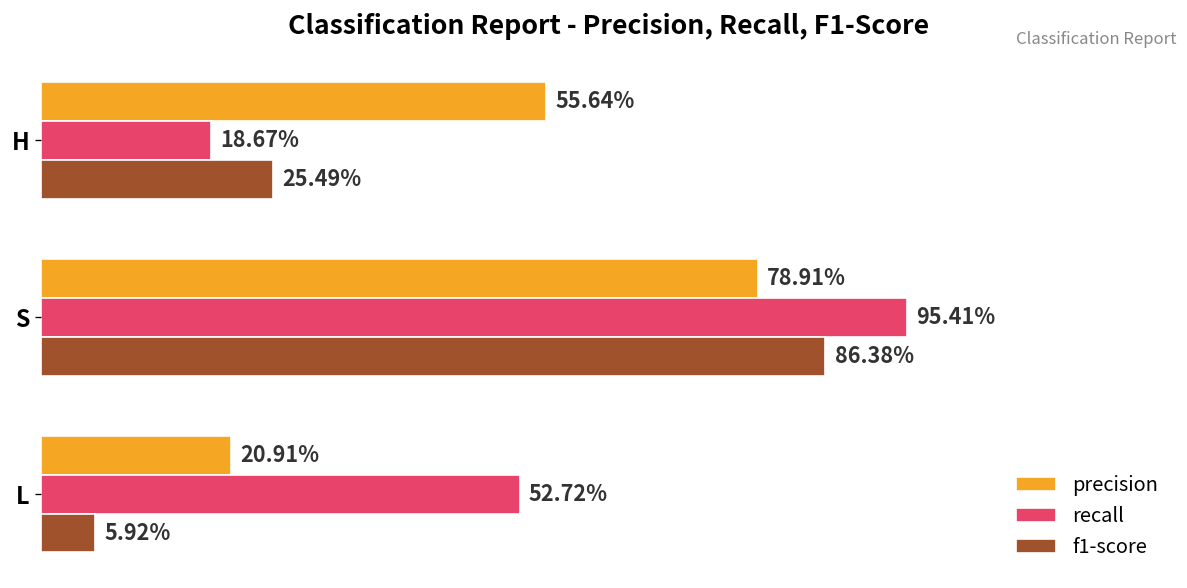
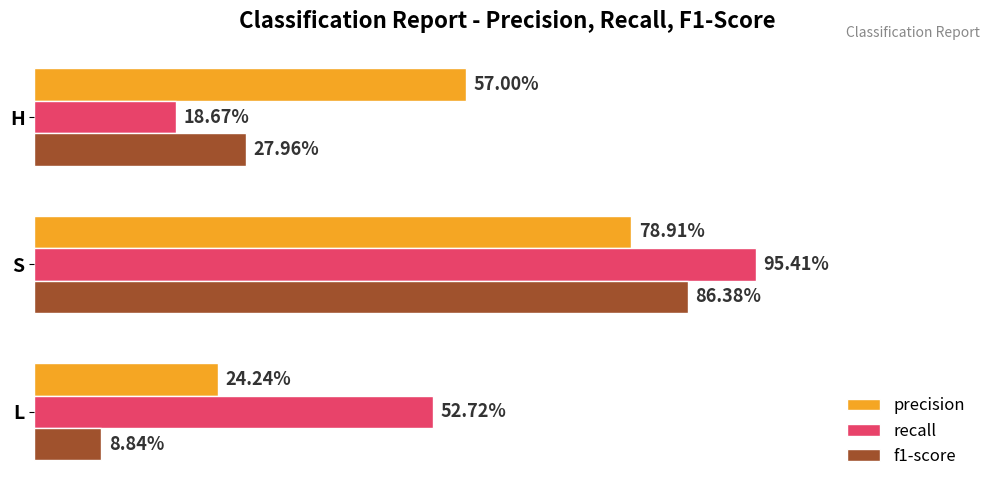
  {
    "precision": {
-     "H": "55.64%",
+     "H": "57.00%",
      "S": "78.91%",
-     "L": "20.91%"
+     "L": "24.24%"
    },
    "recall": {
      "H": "18.67%",
      "S": "95.41%",
      "L": "52.72%"
    },
    "f1-score": {
-     "H": "25.49%",
+     "H": "27.96%",
      "S": "86.38%",
-     "L": "5.92%"
+     "L": "8.84%"
    }
  }
